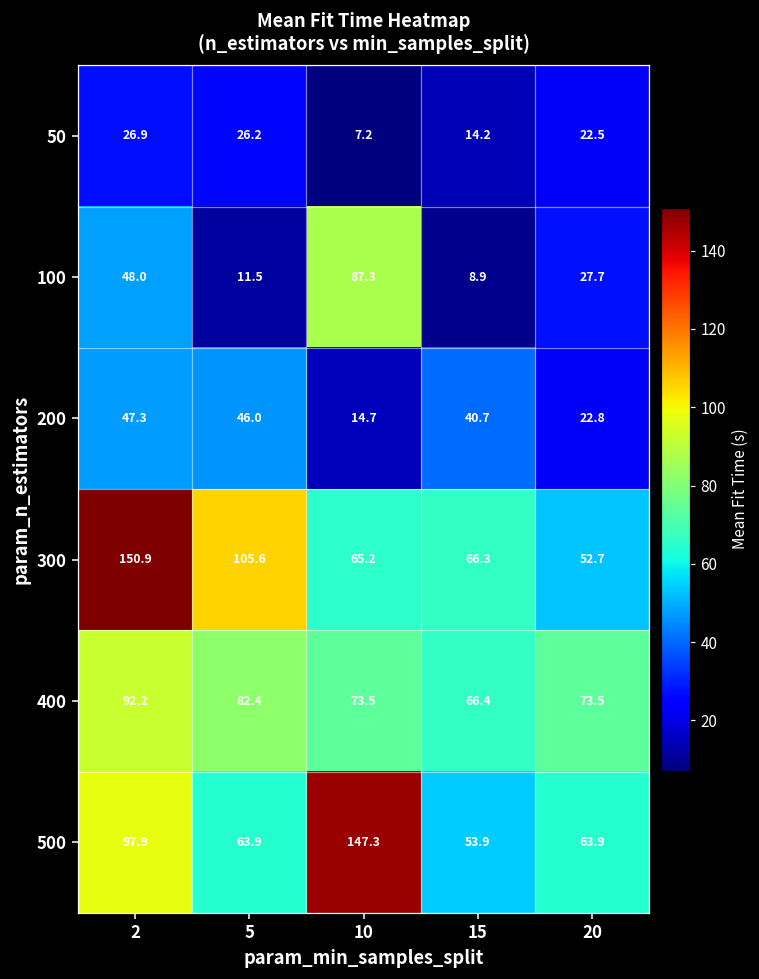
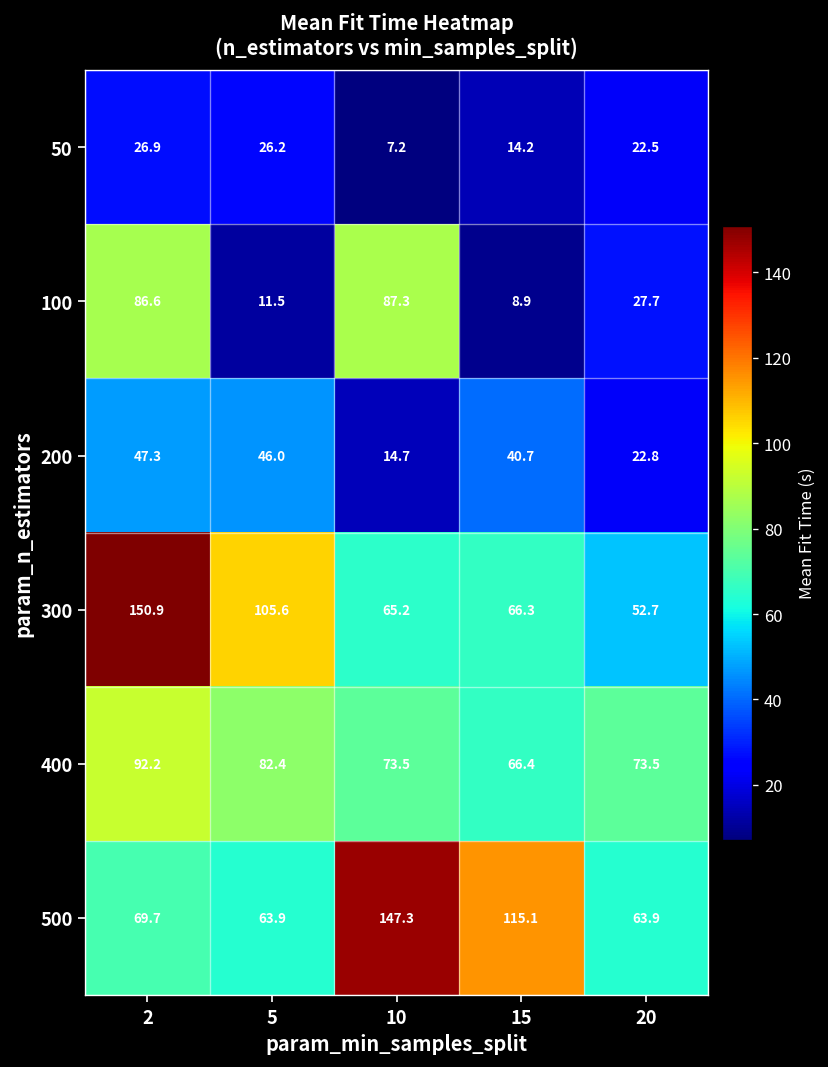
  {
    "50": {
      "2": 26.9,
      "5": 26.2,
      "10": 7.2,
      "15": 14.2,
      "20": 22.5
    },
    "100": {
-     "2": 48.0,
+     "2": 86.6,
      "5": 11.5,
      "10": 87.3,
      "15": 8.9,
      "20": 27.7
    },
    "200": {
      "2": 47.3,
      "5": 46.0,
      "10": 14.7,
      "15": 40.7,
      "20": 22.8
    },
    "300": {
      "2": 150.9,
      "5": 105.6,
      "10": 65.2,
      "15": 66.3,
      "20": 52.7
    },
    "400": {
      "2": 92.2,
      "5": 82.4,
      "10": 73.5,
      "15": 66.4,
      "20": 73.5
    },
    "500": {
-     "2": 97.9,
+     "2": 69.7,
      "5": 63.9,
      "10": 147.3,
-     "15": 53.9,
+     "15": 115.1,
      "20": 63.9
    }
  }
